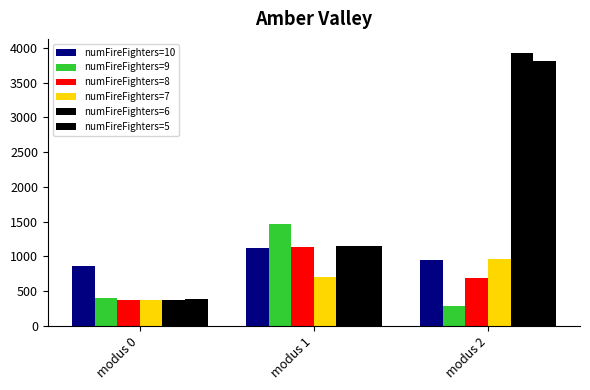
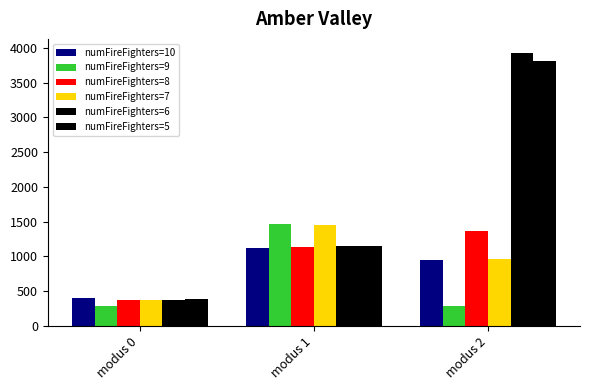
  {
    "numFireFighters=10": {
-     "modus 0": 900,
+     "modus 0": 400,
      "modus 1": 1100,
      "modus 2": 900
    },
    "numFireFighters=9": {
-     "modus 0": 400,
+     "modus 0": 300,
      "modus 1": 1500,
      "modus 2": 300
    },
    "numFireFighters=8": {
      "modus 0": 400,
      "modus 1": 1100,
-     "modus 2": 700
+     "modus 2": 1400
    },
    "numFireFighters=7": {
      "modus 0": 400,
-     "modus 1": 700,
+     "modus 1": 1400,
      "modus 2": 1000
    }
  }
